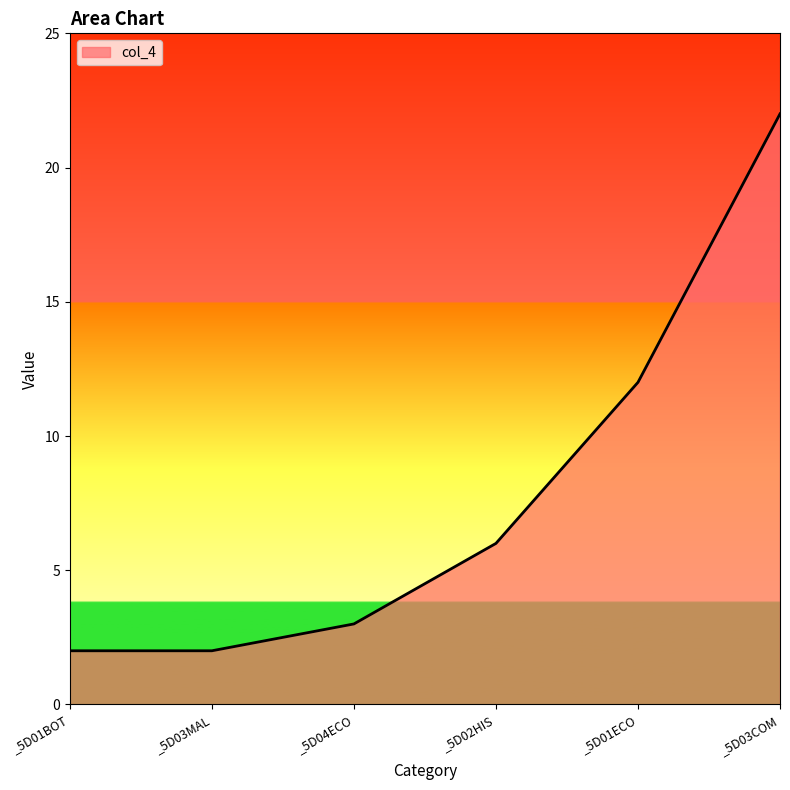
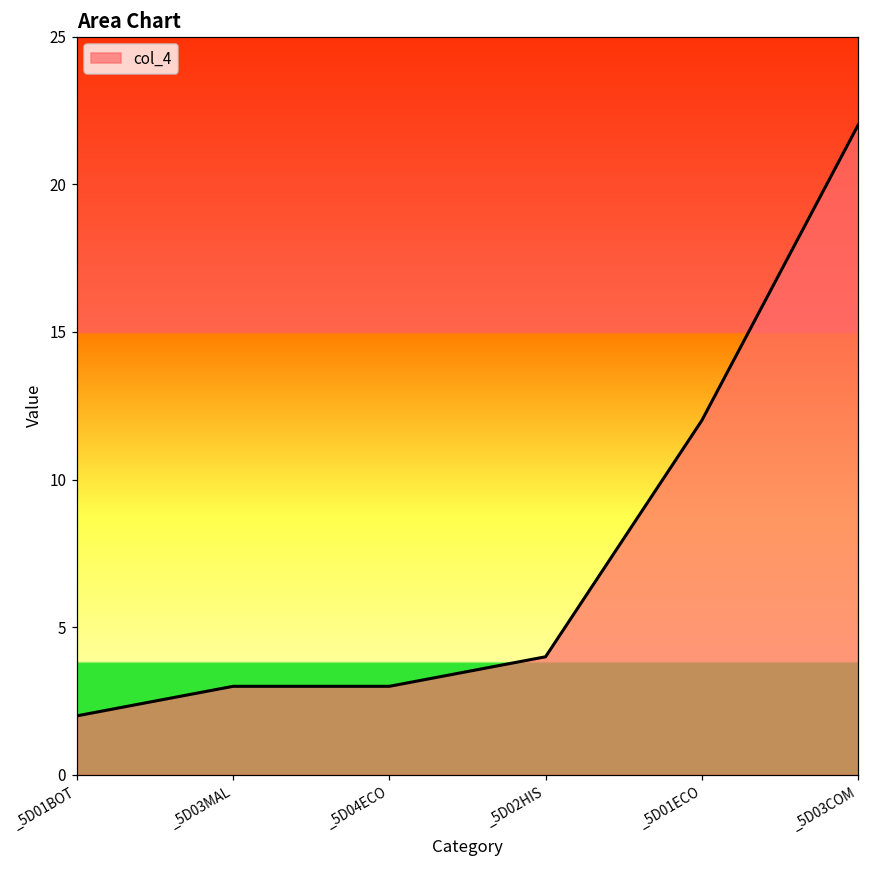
  {
    "_5D01BOT": 2,
-   "_5D03MAL": 2,
+   "_5D03MAL": 3,
    "_5D04ECO": 3,
-   "_5D02HIS": 6,
+   "_5D02HIS": 4,
    "_5D01ECO": 12,
    "_5D03COM": 22
  }
